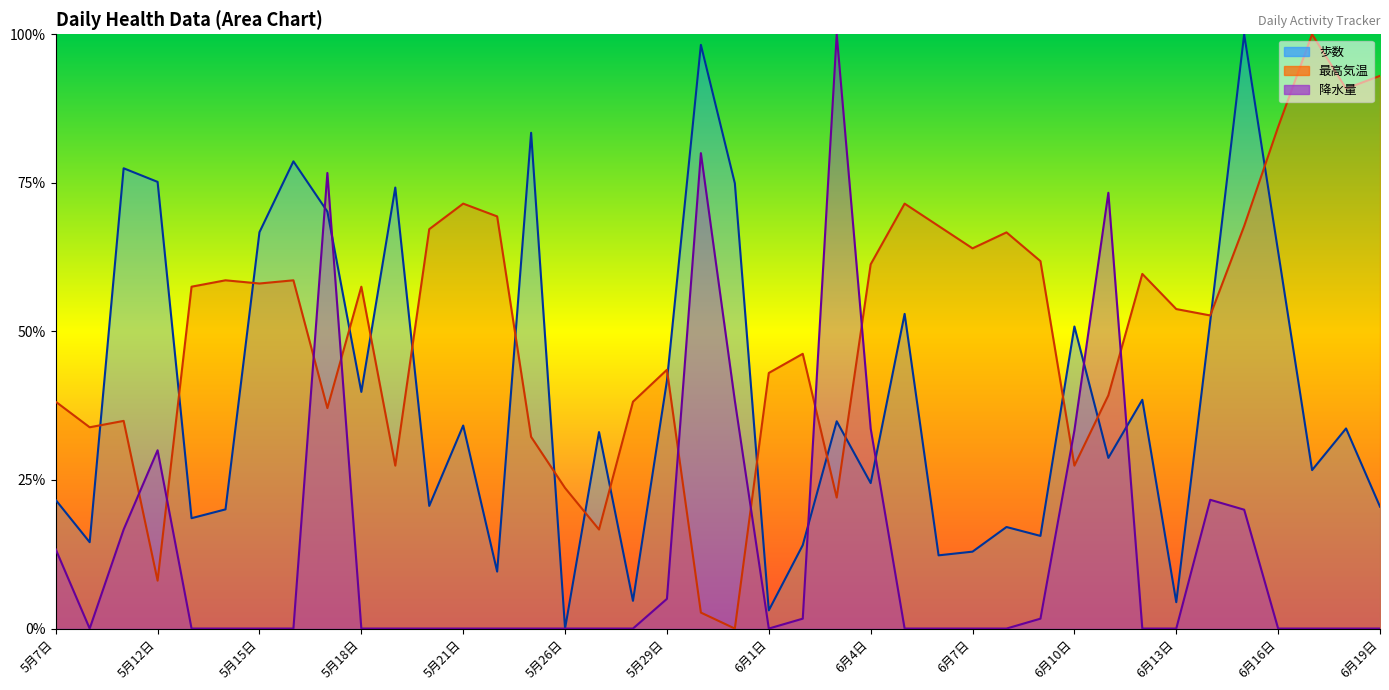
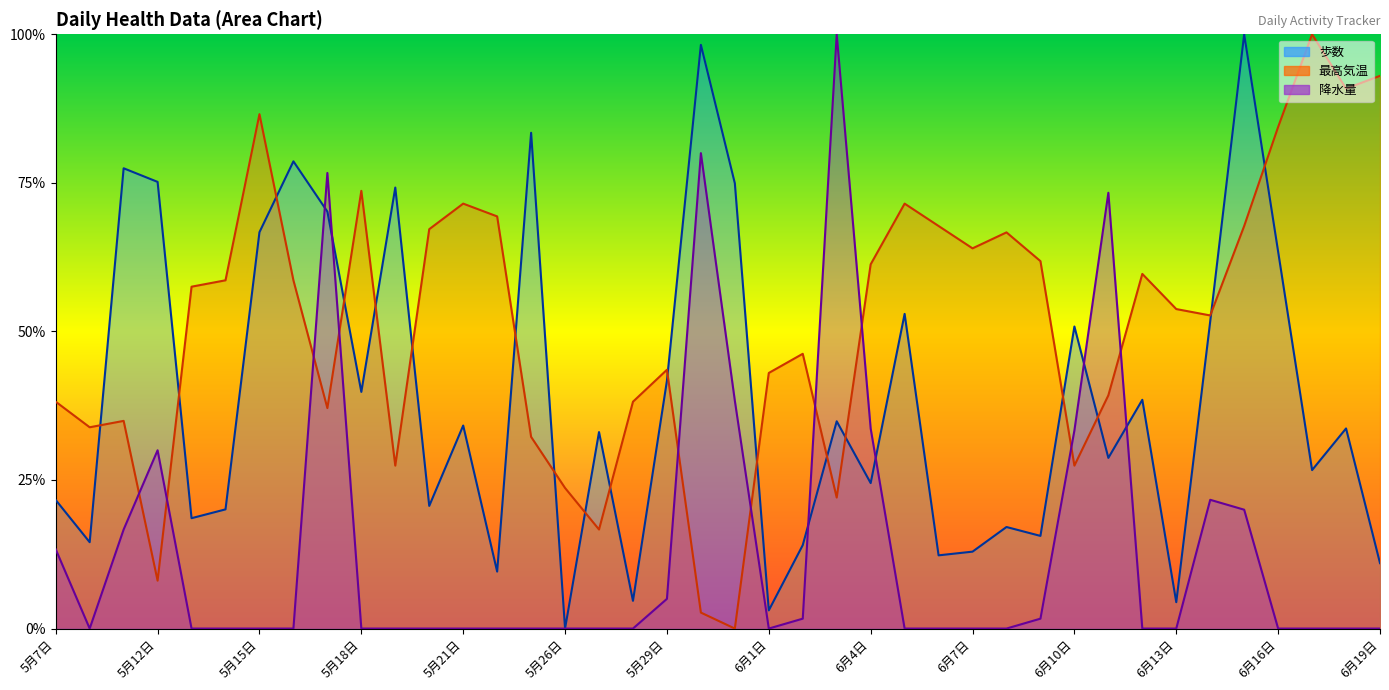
  {
    "歩数": {
      "5月7日": "22%",
      "5月12日": "75%",
      "5月15日": "67%",
      "5月18日": "40%",
      "5月21日": "34%",
      "5月29日": "42%",
      "6月1日": "3%",
      "6月4日": "24%",
      "6月7日": "13%",
      "6月10日": "51%",
      "6月13日": "4%",
      "6月16日": "63%",
-     "6月19日": "21%"
+     "6月19日": "11%"
    },
    "最高気温": {
      "5月7日": "38%",
      "5月12日": "8%",
-     "5月15日": "58%",
-     "5月18日": "58%",
+     "5月15日": "87%",
+     "5月18日": "74%",
      "5月21日": "72%",
      "5月26日": "24%",
      "5月29日": "44%",
      "6月1日": "43%",
      "6月4日": "61%",
      "6月7日": "64%",
      "6月10日": "27%",
      "6月13日": "54%",
      "6月16日": "84%",
      "6月19日": "93%"
    },
    "降水量": {
      "5月7日": "13%",
      "5月12日": "30%",
      "5月15日": "0%",
      "5月18日": "0%",
      "5月21日": "0%",
      "5月29日": "5%",
      "6月1日": "0%",
      "6月4日": "34%",
      "6月7日": "0%",
      "6月10日": "33%",
      "6月13日": "0%",
      "6月16日": "0%",
      "6月19日": "0%"
    }
  }
